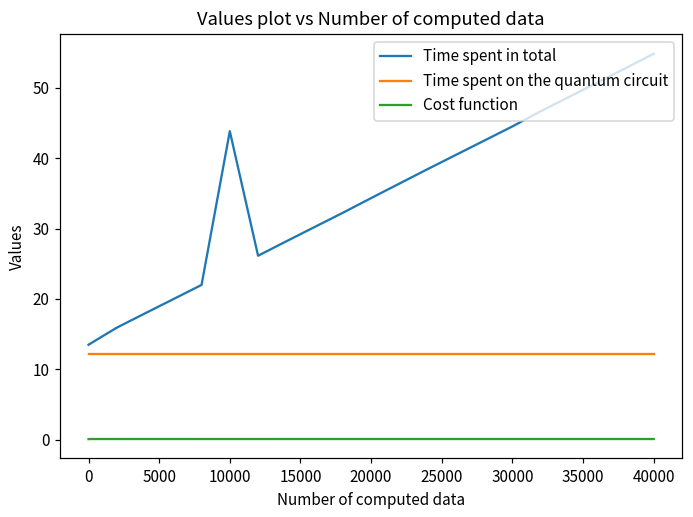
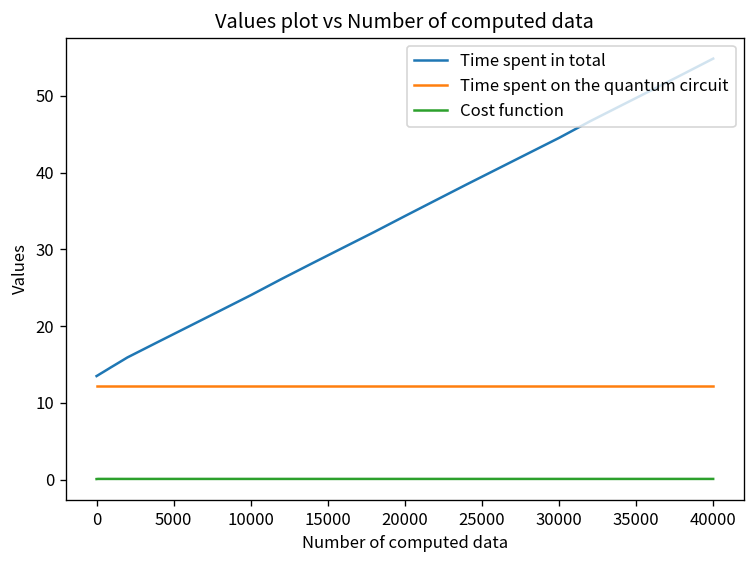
  {
    "Time spent in total": {
      "0": 13,
-     "10000": 44,
+     "10000": 24,
      "20000": 34,
      "30000": 45
    },
    "Time spent on the quantum circuit": {
      "0": 12,
      "10000": 12,
      "20000": 12,
      "30000": 12,
      "40000": 12
    },
    "Cost function": {
      "0": 0,
      "10000": 0,
      "20000": 0,
      "30000": 0,
      "40000": 0
    }
  }
